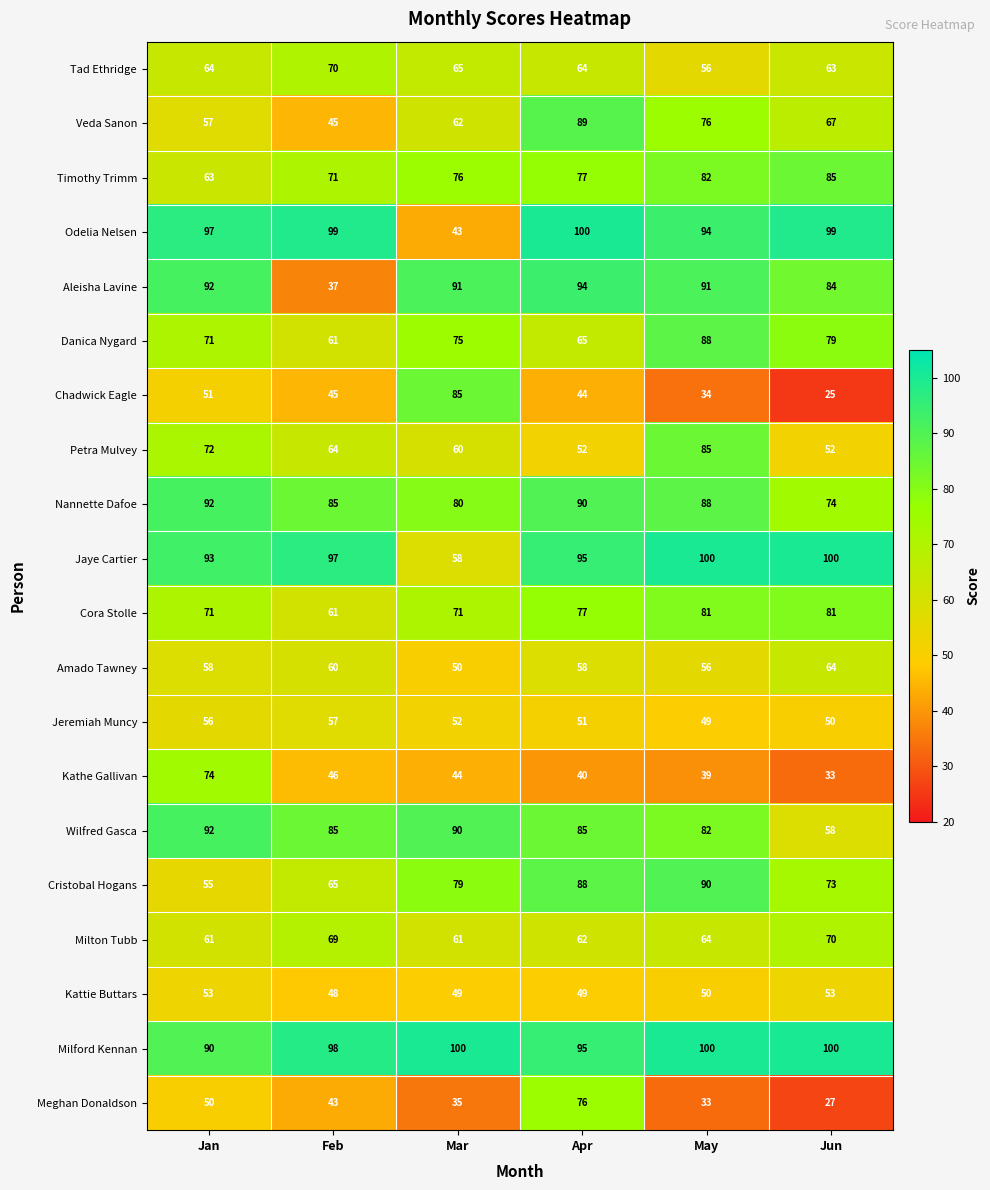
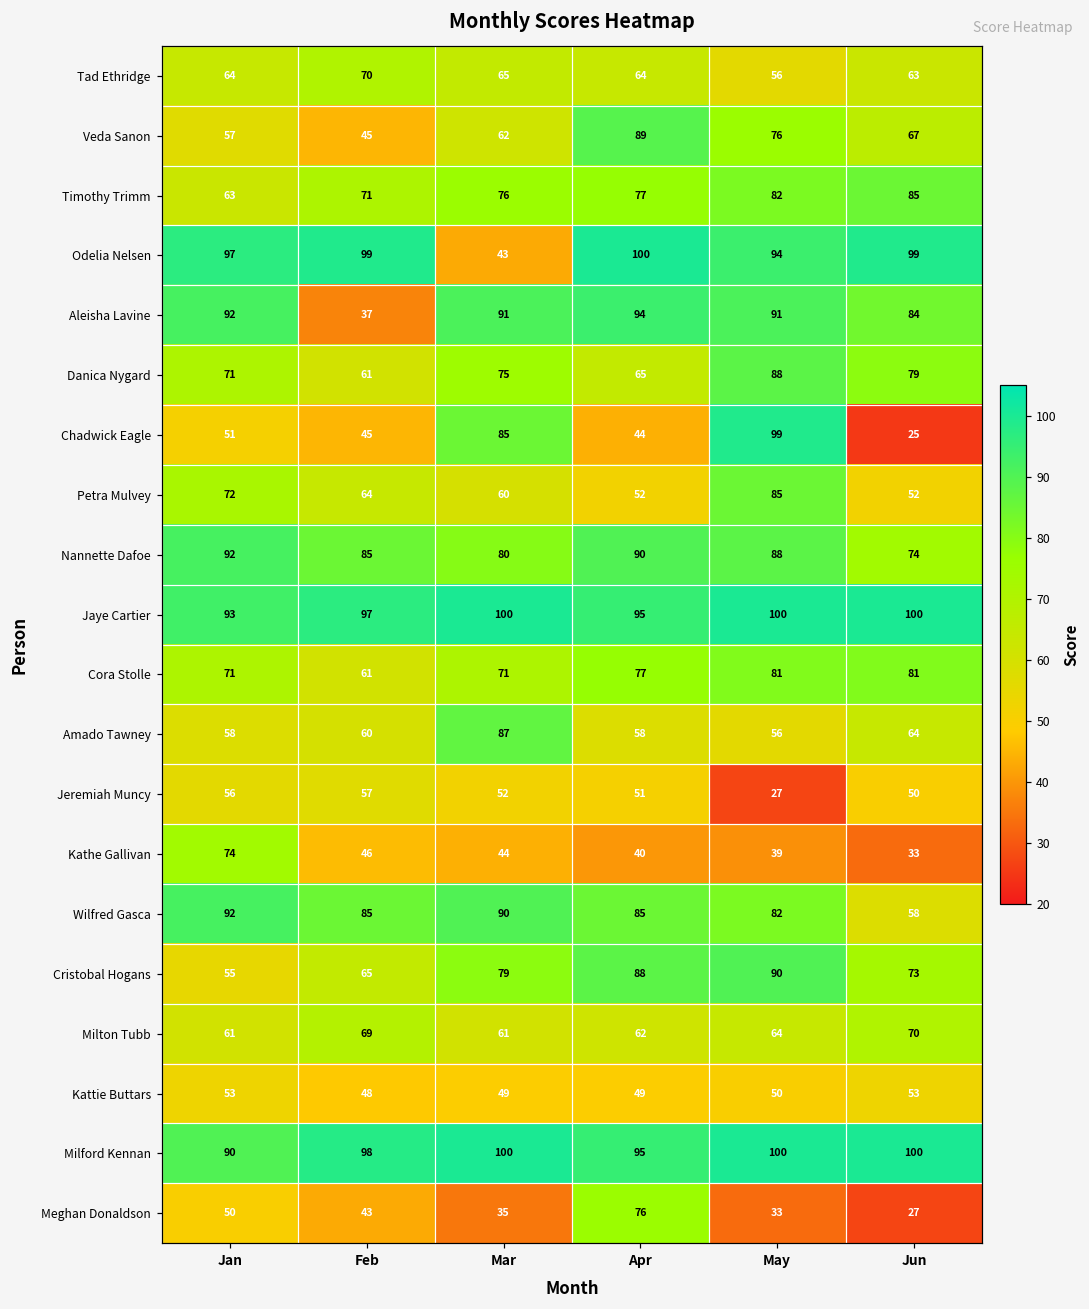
  {
    "Tad Ethridge": {
      "Jan": 64,
      "Feb": 70,
      "Mar": 65,
      "Apr": 64,
      "May": 56,
      "Jun": 63
    },
    "Veda Sanon": {
      "Jan": 57,
      "Feb": 45,
      "Mar": 62,
      "Apr": 89,
      "May": 76,
      "Jun": 67
    },
    "Timothy Trimm": {
      "Jan": 63,
      "Feb": 71,
      "Mar": 76,
      "Apr": 77,
      "May": 82,
      "Jun": 85
    },
    "Odelia Nelsen": {
      "Jan": 97,
      "Feb": 99,
      "Mar": 43,
      "Apr": 100,
      "May": 94,
      "Jun": 99
    },
    "Aleisha Lavine": {
      "Jan": 92,
      "Feb": 37,
      "Mar": 91,
      "Apr": 94,
      "May": 91,
      "Jun": 84
    },
    "Danica Nygard": {
      "Jan": 71,
      "Feb": 61,
      "Mar": 75,
      "Apr": 65,
      "May": 88,
      "Jun": 79
    },
    "Chadwick Eagle": {
      "Jan": 51,
      "Feb": 45,
      "Mar": 85,
      "Apr": 44,
-     "May": 34,
+     "May": 99,
      "Jun": 25
    },
    "Petra Mulvey": {
      "Jan": 72,
      "Feb": 64,
      "Mar": 60,
      "Apr": 52,
      "May": 85,
      "Jun": 52
    },
    "Nannette Dafoe": {
      "Jan": 92,
      "Feb": 85,
      "Mar": 80,
      "Apr": 90,
      "May": 88,
      "Jun": 74
    },
    "Jaye Cartier": {
      "Jan": 93,
      "Feb": 97,
-     "Mar": 58,
+     "Mar": 100,
      "Apr": 95,
      "May": 100,
      "Jun": 100
    },
    "Cora Stolle": {
      "Jan": 71,
      "Feb": 61,
      "Mar": 71,
      "Apr": 77,
      "May": 81,
      "Jun": 81
    },
    "Amado Tawney": {
      "Jan": 58,
      "Feb": 60,
-     "Mar": 50,
+     "Mar": 87,
      "Apr": 58,
      "May": 56,
      "Jun": 64
    },
    "Jeremiah Muncy": {
      "Jan": 56,
      "Feb": 57,
      "Mar": 52,
      "Apr": 51,
-     "May": 49,
+     "May": 27,
      "Jun": 50
    },
    "Kathe Gallivan": {
      "Jan": 74,
      "Feb": 46,
      "Mar": 44,
      "Apr": 40,
      "May": 39,
      "Jun": 33
    },
    "Wilfred Gasca": {
      "Jan": 92,
      "Feb": 85,
      "Mar": 90,
      "Apr": 85,
      "May": 82,
      "Jun": 58
    },
    "Cristobal Hogans": {
      "Jan": 55,
      "Feb": 65,
      "Mar": 79,
      "Apr": 88,
      "May": 90,
      "Jun": 73
    },
    "Milton Tubb": {
      "Jan": 61,
      "Feb": 69,
      "Mar": 61,
      "Apr": 62,
      "May": 64,
      "Jun": 70
    },
    "Kattie Buttars": {
      "Jan": 53,
      "Feb": 48,
      "Mar": 49,
      "Apr": 49,
      "May": 50,
      "Jun": 53
    },
    "Milford Kennan": {
      "Jan": 90,
      "Feb": 98,
      "Mar": 100,
      "Apr": 95,
      "May": 100,
      "Jun": 100
    },
    "Meghan Donaldson": {
      "Jan": 50,
      "Feb": 43,
      "Mar": 35,
      "Apr": 76,
      "May": 33,
      "Jun": 27
    }
  }
